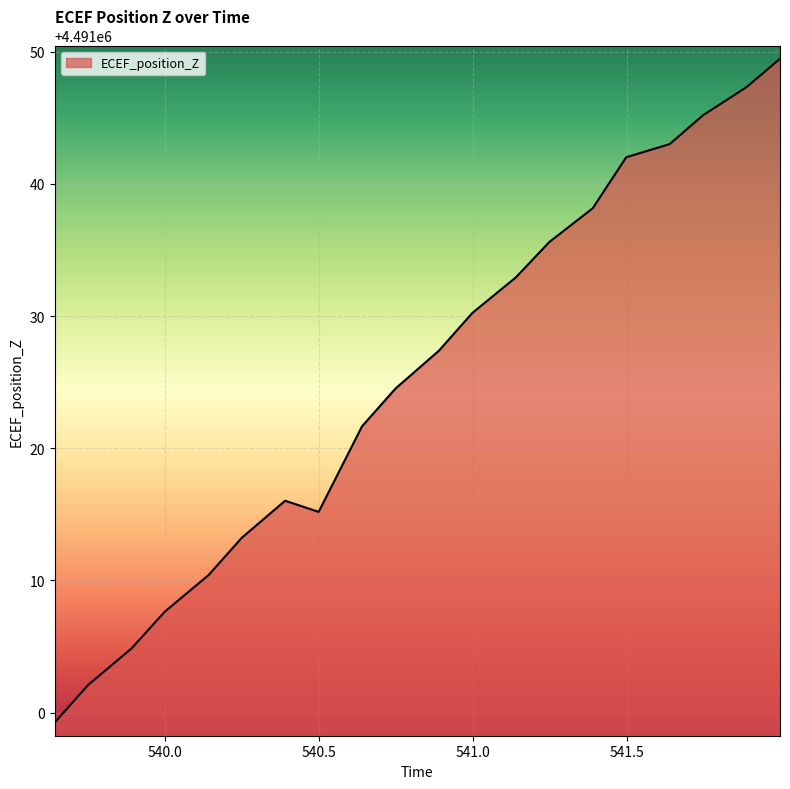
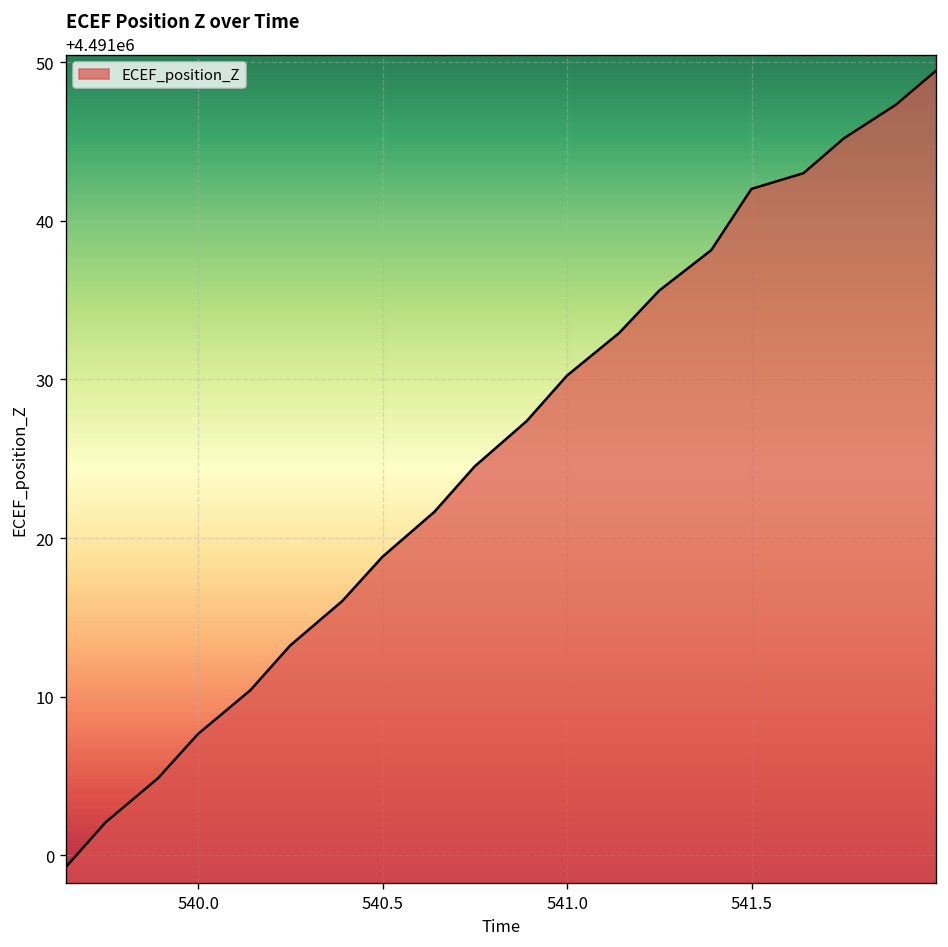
  {
    "540.0": 4491007.7,
-   "540.5": 4491015.2,
+   "540.5": 4491018.8,
    "541.0": 4491030.2,
    "541.5": 4491042.0
  }
